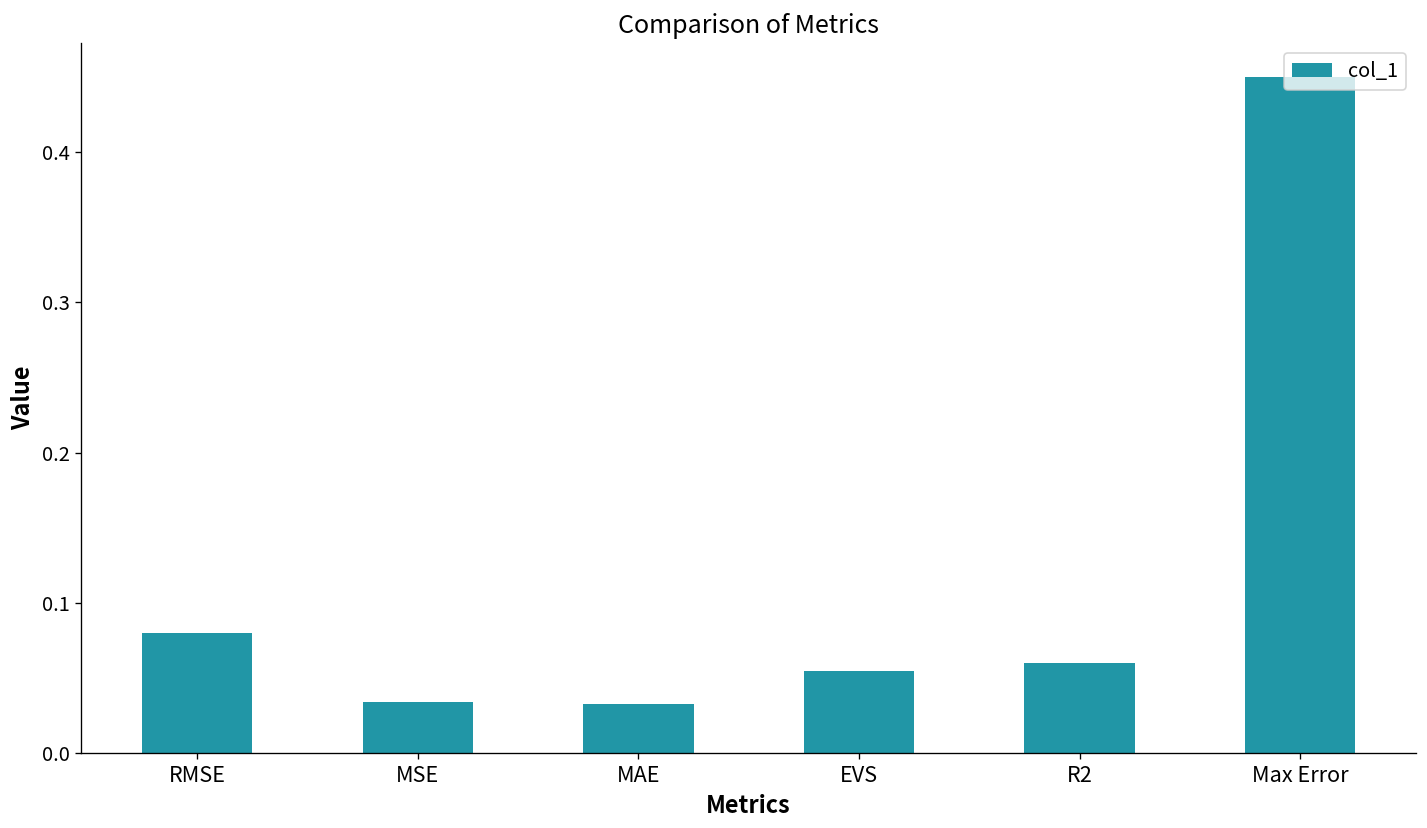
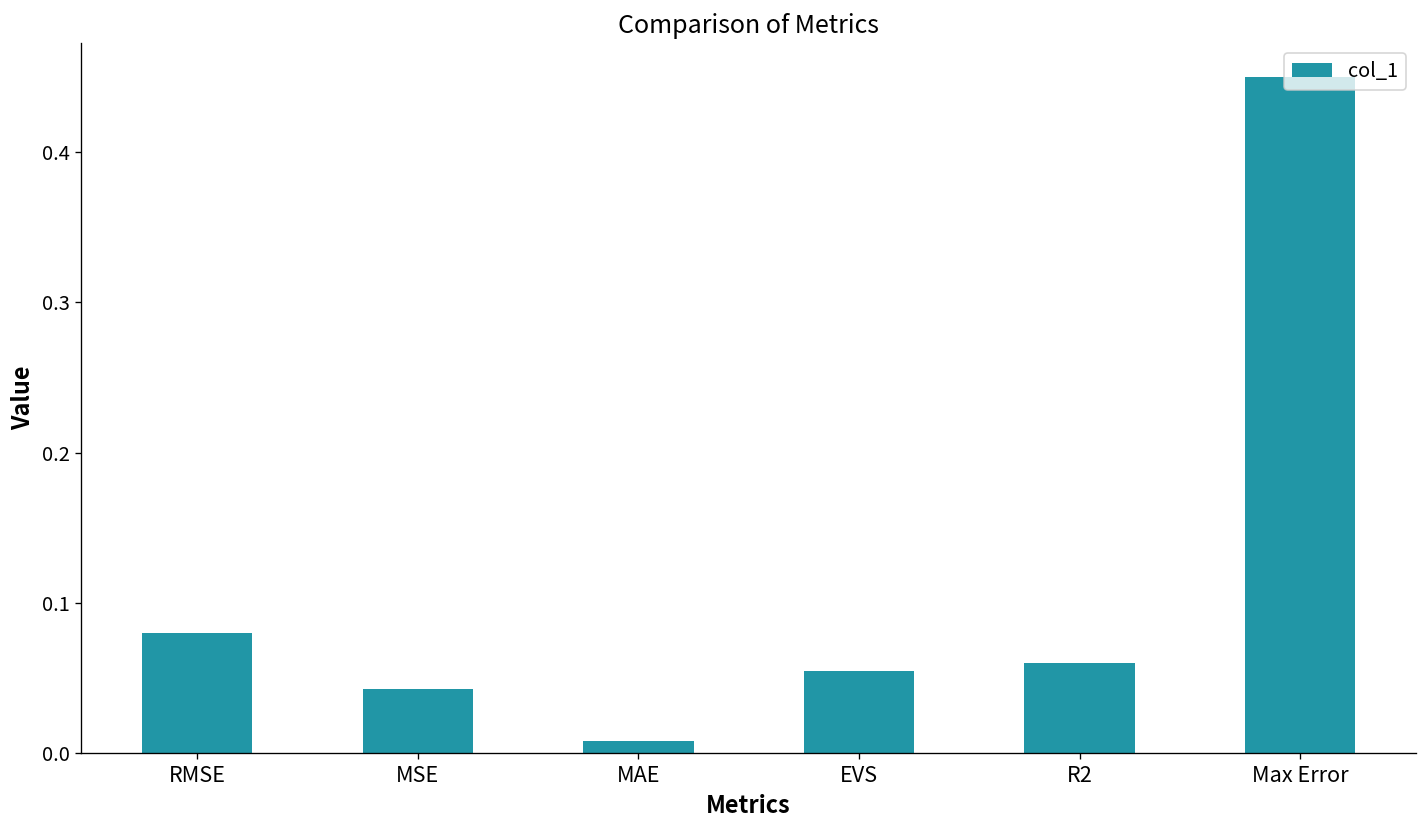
  {
    "RMSE": 0.080,
-   "MSE": 0.034,
-   "MAE": 0.033,
+   "MSE": 0.043,
+   "MAE": 0.008,
    "EVS": 0.055,
    "R2": 0.060
  }
